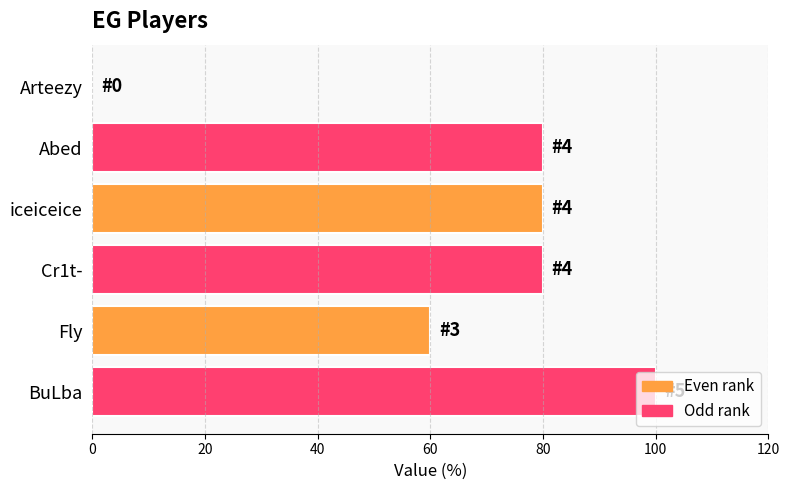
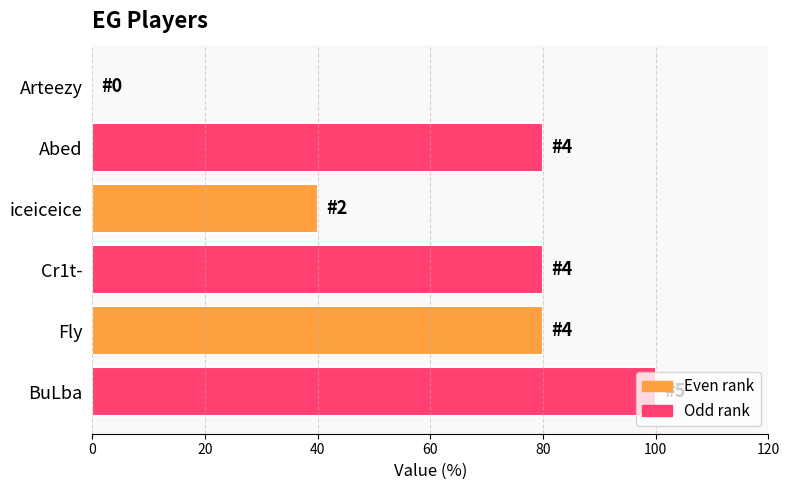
  {
    "Arteezy": 0,
-   "iceiceice": 4,
-   "Fly": 3
+   "iceiceice": 2,
+   "Fly": 4
  }
